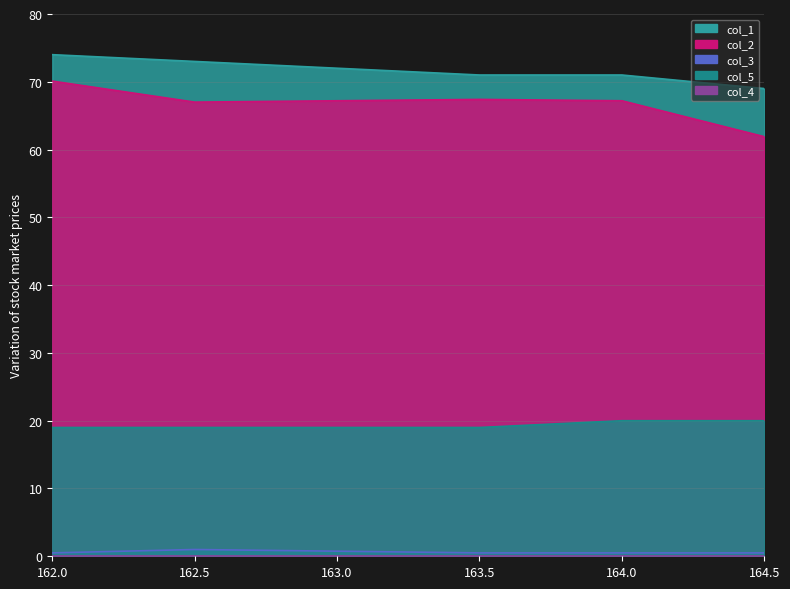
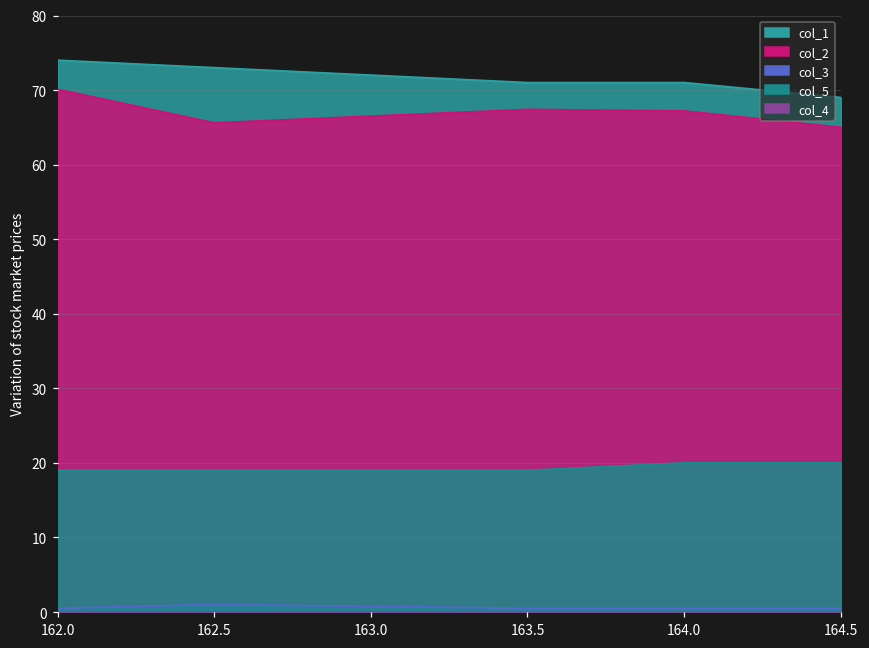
  {
    "col_2": {
      "162.0": 70,
-     "162.5": 67,
+     "162.5": 66,
      "163.5": 67,
      "164.0": 67,
-     "164.5": 62
+     "164.5": 65
    },
    "col_3": {
      "162.0": 1,
      "162.5": 1,
      "163.5": 1,
      "164.0": 1,
      "164.5": 1
    },
    "col_4": {
      "162.0": 0,
      "162.5": 0,
      "163.5": 0,
      "164.0": 0,
      "164.5": 0
    }
  }
